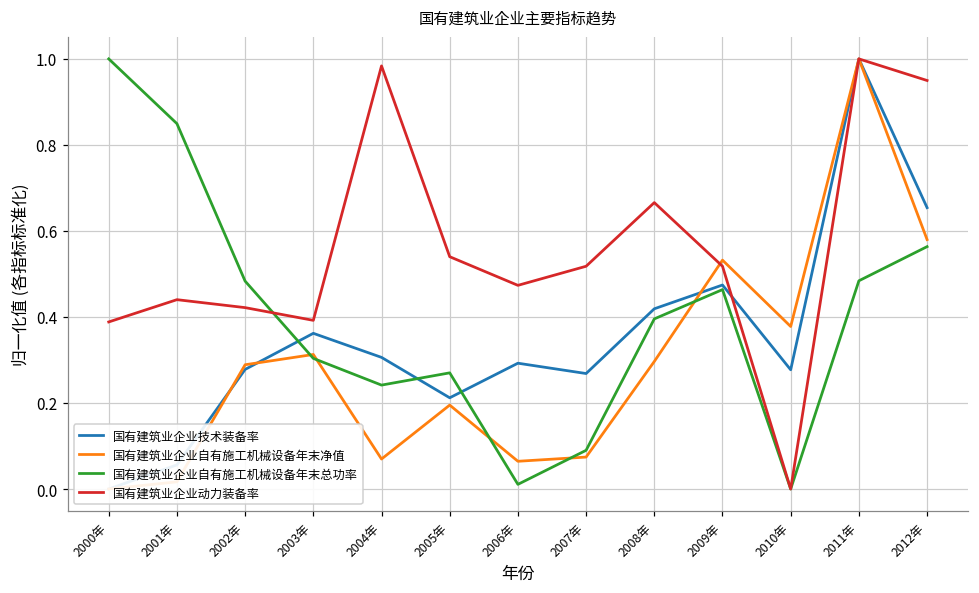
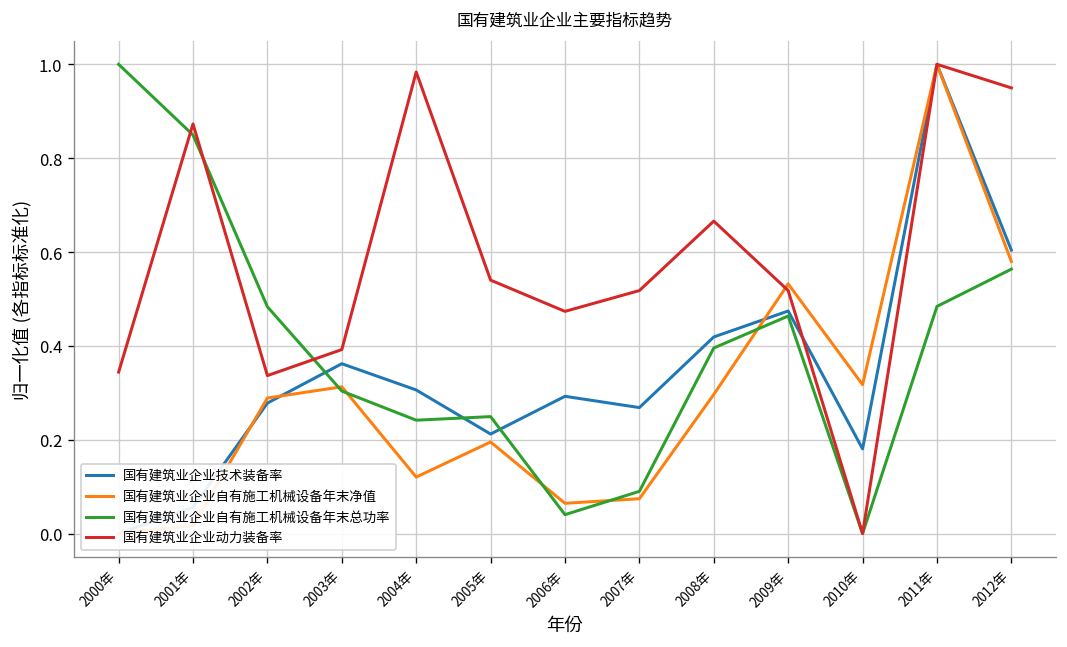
  {
    "国有建筑业企业技术装备率": {
      "2002年": 0.28,
      "2003年": 0.36,
      "2004年": 0.31,
      "2005年": 0.21,
      "2006年": 0.29,
      "2007年": 0.27,
      "2008年": 0.42,
      "2009年": 0.47,
-     "2010年": 0.28,
-     "2012年": 0.65
+     "2010年": 0.18,
+     "2012年": 0.60
    },
    "国有建筑业企业自有施工机械设备年末净值": {
      "2002年": 0.29,
      "2003年": 0.31,
-     "2004年": 0.07,
+     "2004年": 0.12,
      "2005年": 0.20,
      "2006年": 0.06,
      "2007年": 0.07,
      "2008年": 0.30,
      "2009年": 0.53,
-     "2010年": 0.38,
+     "2010年": 0.32,
      "2012年": 0.58
    },
    "国有建筑业企业自有施工机械设备年末总功率": {
      "2000年": 1.00,
      "2001年": 0.85,
      "2002年": 0.48,
      "2003年": 0.30,
      "2004年": 0.24,
-     "2005年": 0.27,
-     "2006年": 0.01,
+     "2005年": 0.25,
+     "2006年": 0.04,
      "2007年": 0.09,
      "2008年": 0.40,
      "2009年": 0.46,
      "2011年": 0.48,
      "2012年": 0.56
    },
    "国有建筑业企业动力装备率": {
-     "2000年": 0.39,
-     "2001年": 0.44,
-     "2002年": 0.42,
+     "2000年": 0.34,
+     "2001年": 0.87,
+     "2002年": 0.34,
      "2003年": 0.39,
      "2004年": 0.98,
      "2005年": 0.54,
      "2006年": 0.47,
      "2007年": 0.52,
      "2008年": 0.67,
      "2009年": 0.52,
      "2012年": 0.95
    }
  }
